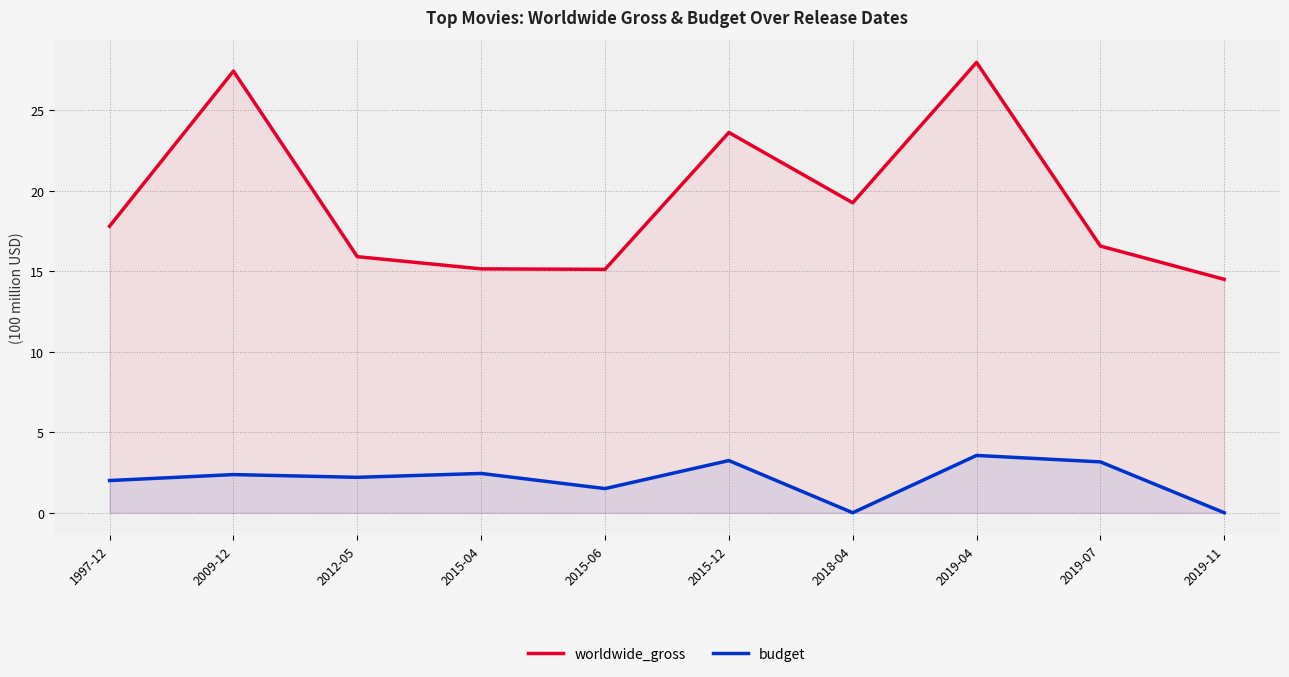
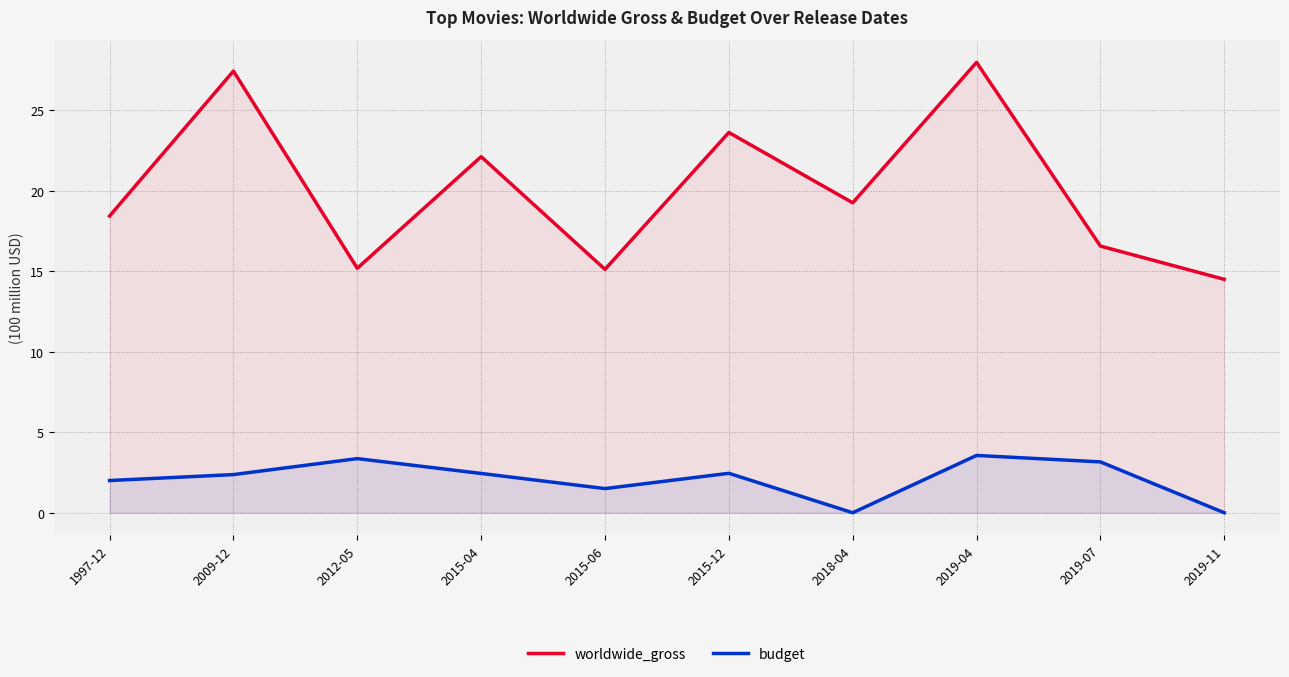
  {
    "worldwide_gross": {
-     "1997-12": 17.8,
+     "1997-12": 18.4,
      "2009-12": 27.4,
-     "2012-05": 15.9,
-     "2015-04": 15.2,
+     "2012-05": 15.2,
+     "2015-04": 22.1,
      "2015-06": 15.1,
      "2015-12": 23.6,
      "2018-04": 19.3,
      "2019-04": 28.0,
      "2019-07": 16.6,
      "2019-11": 14.5
    },
    "budget": {
      "1997-12": 2.0,
      "2009-12": 2.4,
-     "2012-05": 2.2,
+     "2012-05": 3.4,
      "2015-04": 2.4,
      "2015-06": 1.5,
-     "2015-12": 3.2,
+     "2015-12": 2.5,
      "2018-04": 0.0,
      "2019-04": 3.6,
      "2019-07": 3.2,
      "2019-11": 0.0
    }
  }
